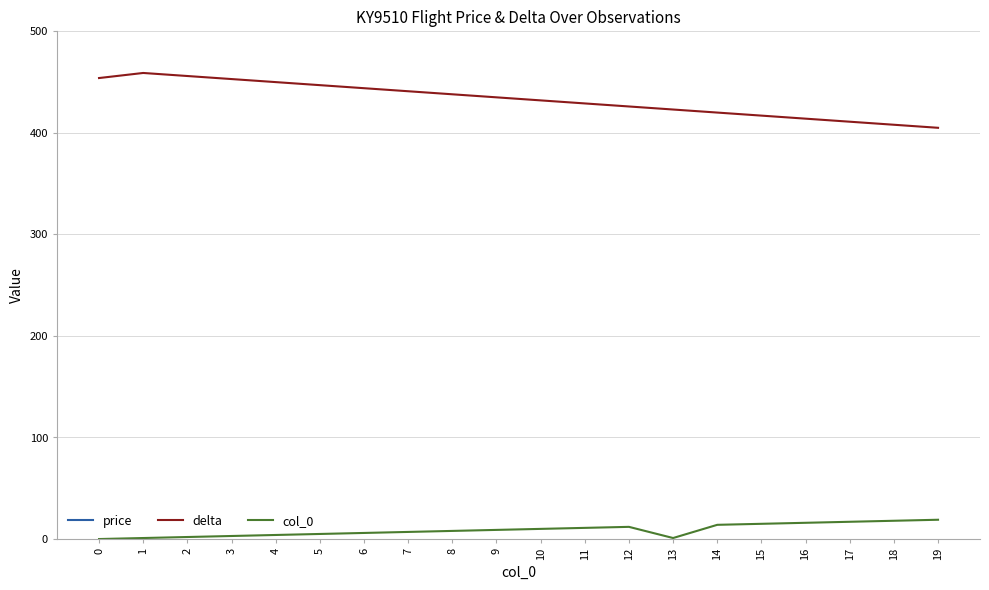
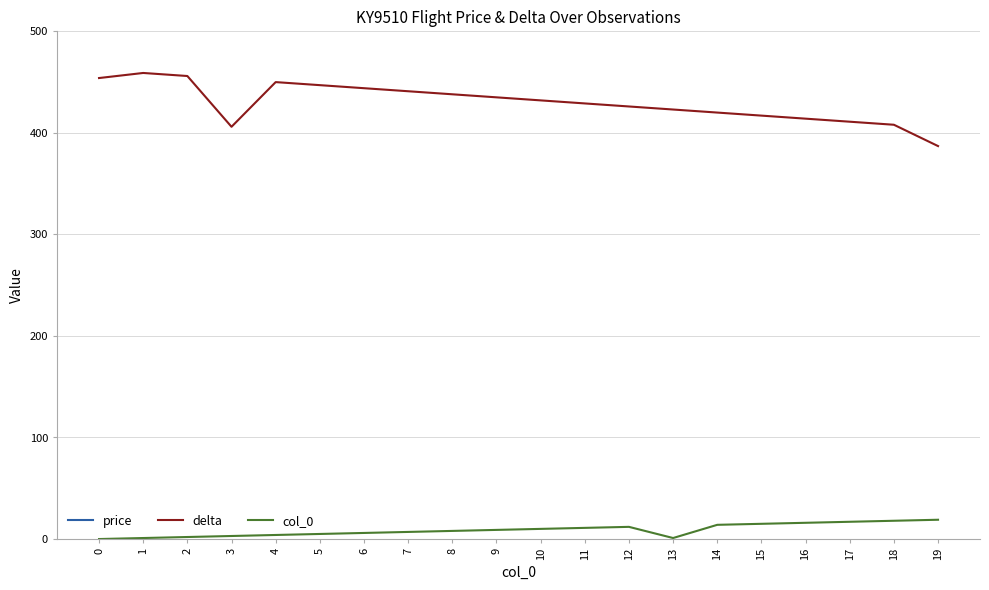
  {
    "delta": {
      "0": 454,
      "1": 459,
      "2": 456,
-     "3": 453,
+     "3": 406,
      "4": 450,
      "5": 447,
      "6": 444,
      "7": 441,
      "8": 438,
      "9": 435,
      "10": 432,
      "11": 429,
      "12": 426,
      "13": 423,
      "14": 420,
      "15": 417,
      "16": 414,
      "17": 411,
      "18": 408,
-     "19": 405
+     "19": 387
    },
    "col_0": {
      "0": 0,
      "1": 1,
      "2": 2,
      "3": 3,
      "4": 4,
      "5": 5,
      "6": 6,
      "7": 7,
      "8": 8,
      "9": 9,
      "10": 10,
      "11": 11,
      "12": 12,
      "13": 1,
      "14": 14,
      "15": 15,
      "16": 16,
      "17": 17,
      "18": 18,
      "19": 19
    }
  }
